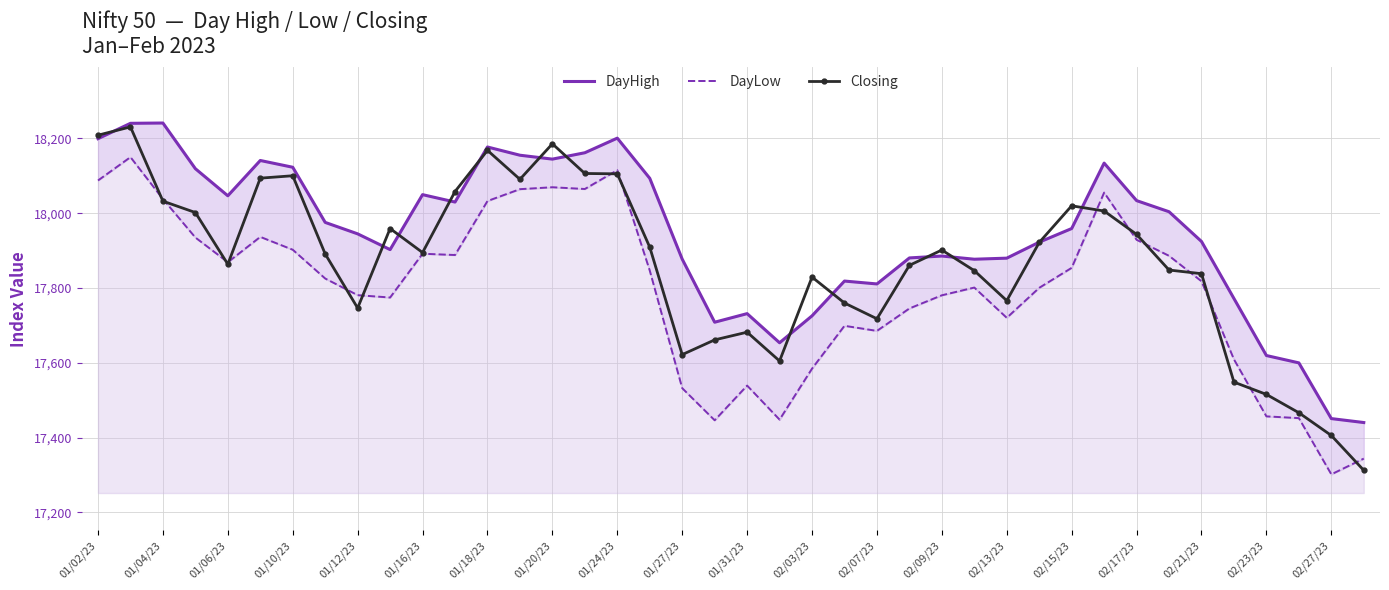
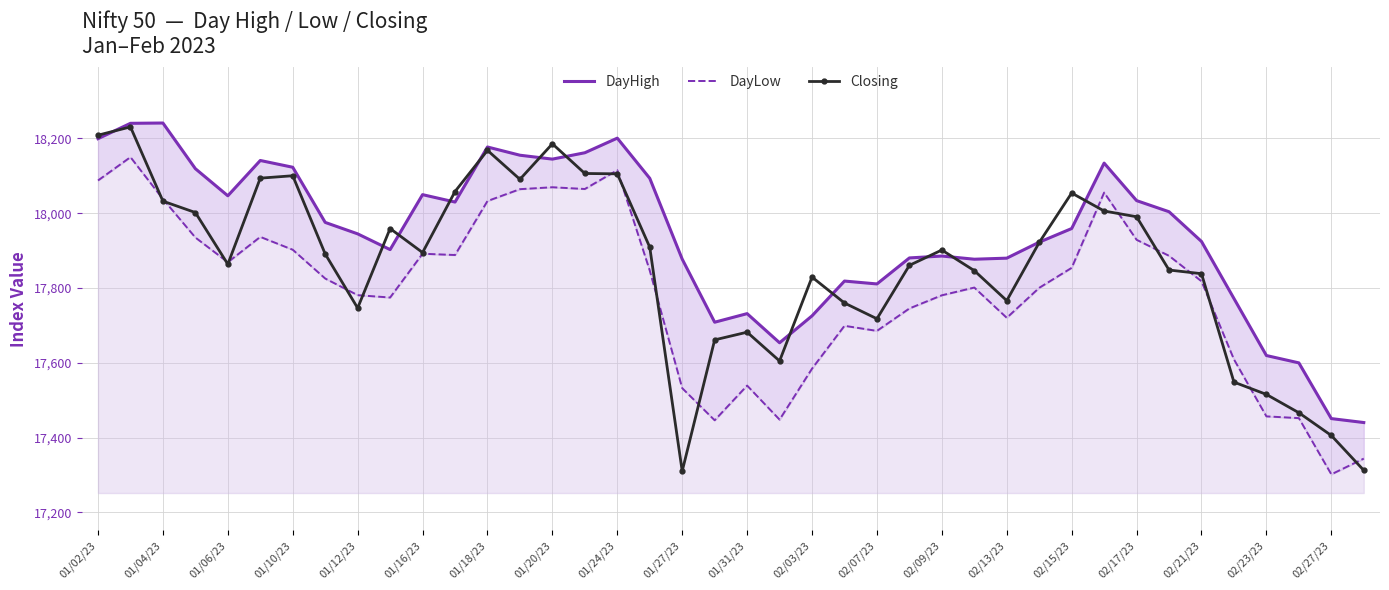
  {
    "Closing": {
      "01/02/23": "18,210",
      "01/10/23": "18,100",
      "01/12/23": "17,750",
      "01/18/23": "18,170",
      "01/20/23": "18,190",
      "01/24/23": "18,110",
-     "01/27/23": "17,620",
+     "01/27/23": "17,310",
      "01/31/23": "17,680",
      "02/03/23": "17,830",
      "02/07/23": "17,720",
      "02/09/23": "17,900",
      "02/13/23": "17,770",
-     "02/15/23": "18,020",
-     "02/17/23": "17,940",
+     "02/15/23": "18,050",
+     "02/17/23": "17,990",
      "02/21/23": "17,840",
      "02/23/23": "17,520",
      "02/27/23": "17,410"
    }
  }
